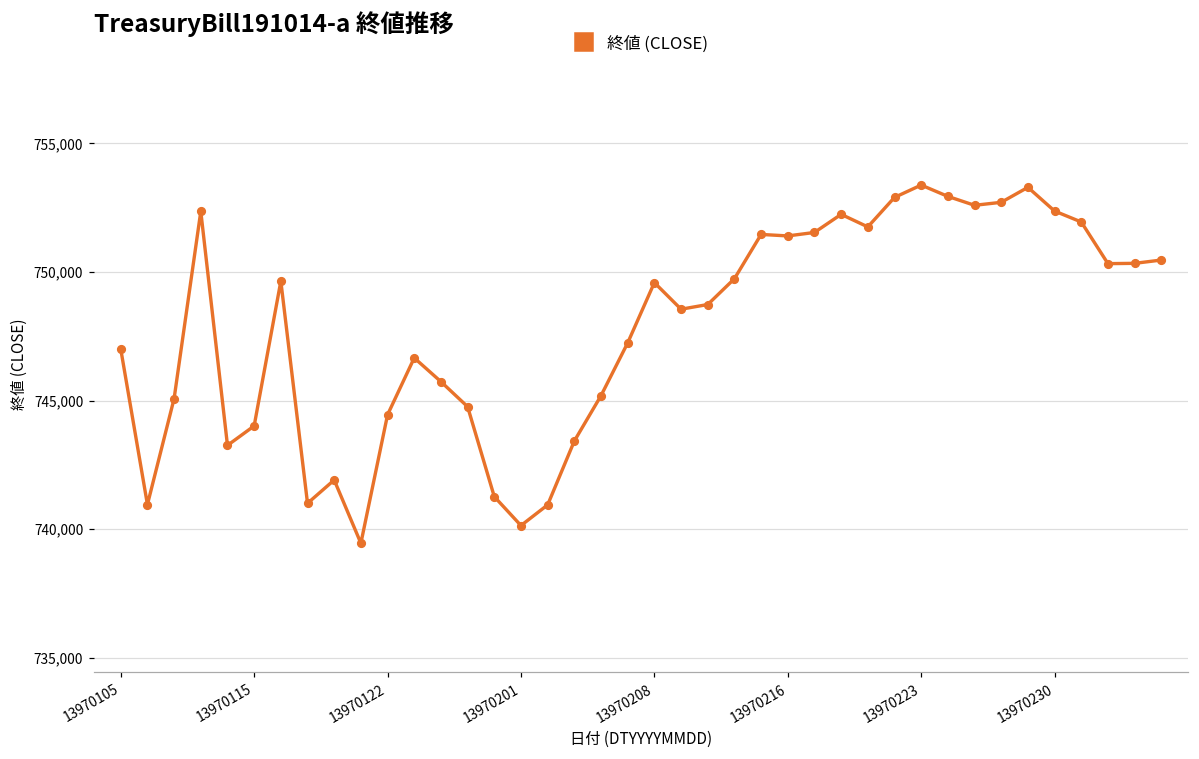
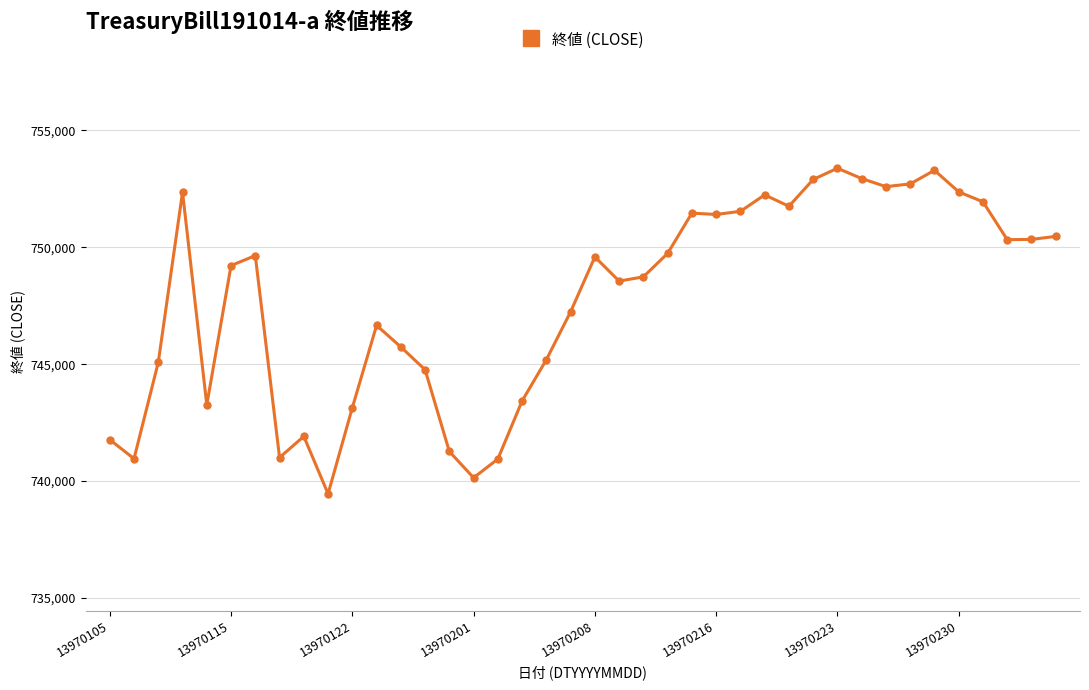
  {
-   "13970105": "747,000",
-   "13970115": "744,000",
-   "13970122": "744,400",
+   "13970105": "741,800",
+   "13970115": "749,200",
+   "13970122": "743,100",
    "13970201": "740,100",
    "13970208": "749,600",
    "13970216": "751,400",
    "13970223": "753,400",
    "13970230": "752,400"
  }
